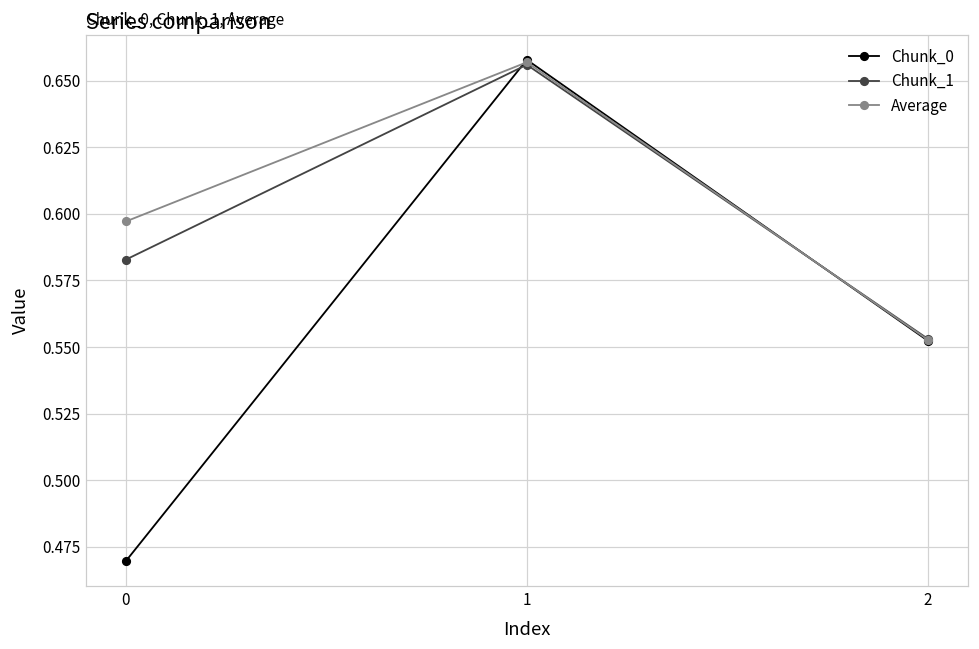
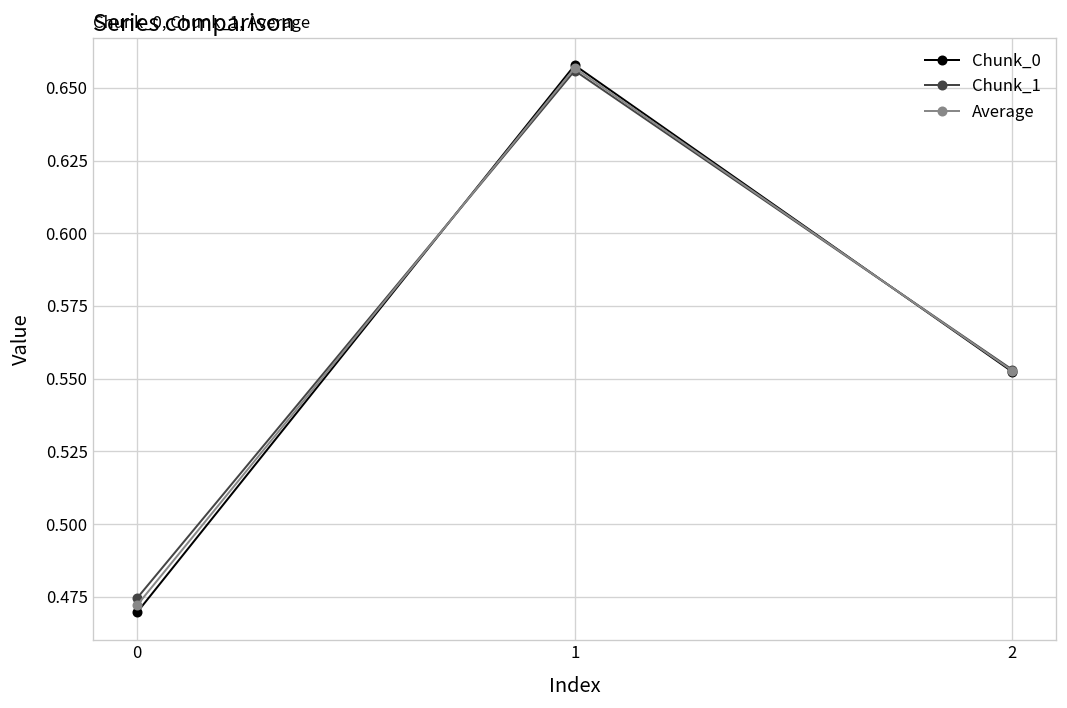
  {
    "Chunk_0": {
      "0": 0.470
    },
    "Chunk_1": {
-     "0": 0.583
+     "0": 0.475
    },
    "Average": {
-     "0": 0.597
+     "0": 0.472
    }
  }
